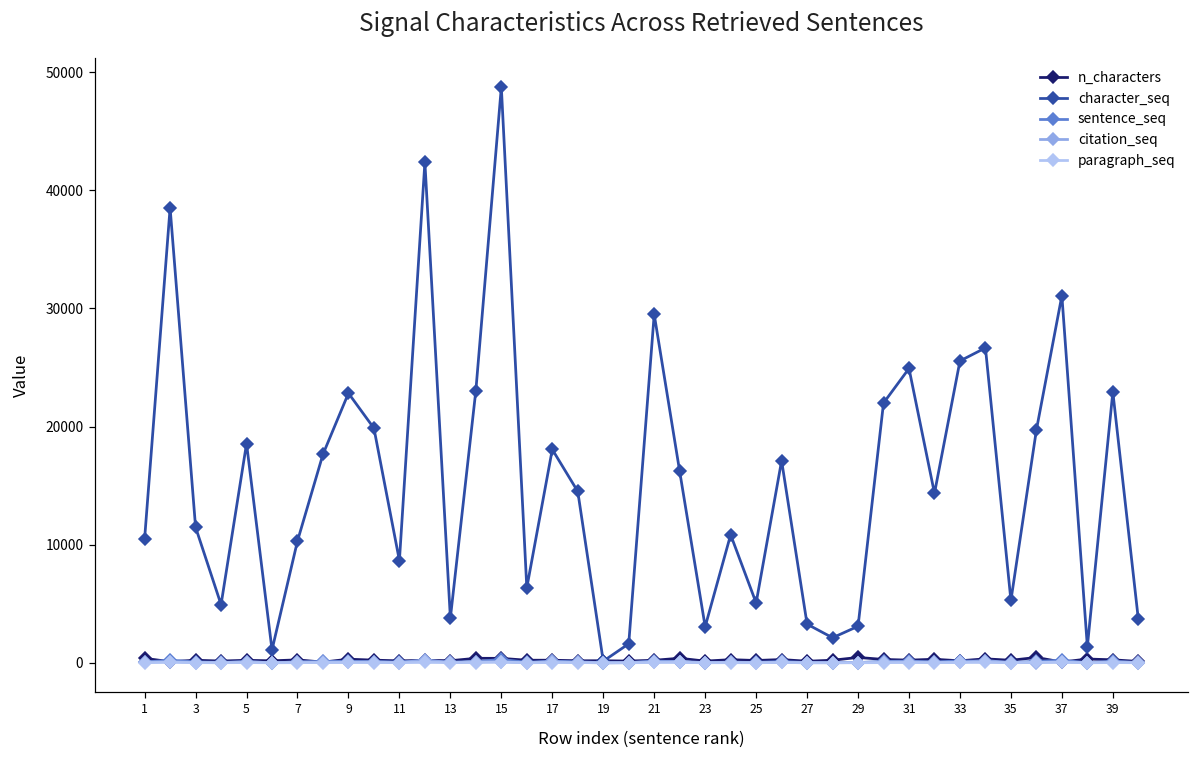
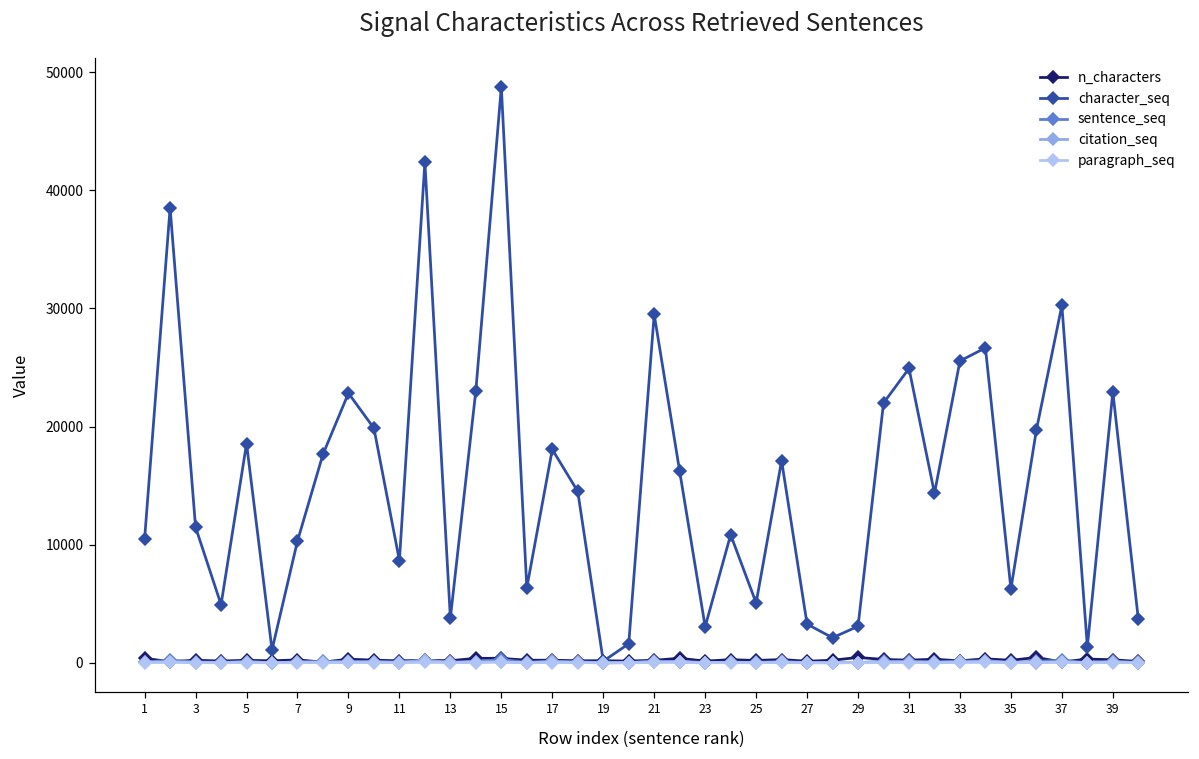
  {
    "n_characters": {
      "1": 400,
      "29": 500
    },
    "character_seq": {
      "1": 10500,
      "3": 11500,
      "5": 18600,
      "7": 10300,
      "9": 22800,
      "11": 8700,
      "13": 3800,
      "15": 48700,
      "17": 18100,
      "21": 29500,
      "23": 3100,
      "25": 5100,
      "27": 3300,
      "29": 3100,
      "31": 24900,
      "33": 25600,
-     "35": 5300,
-     "37": 31100,
+     "35": 6300,
+     "37": 30300,
      "39": 22900
    }
  }
